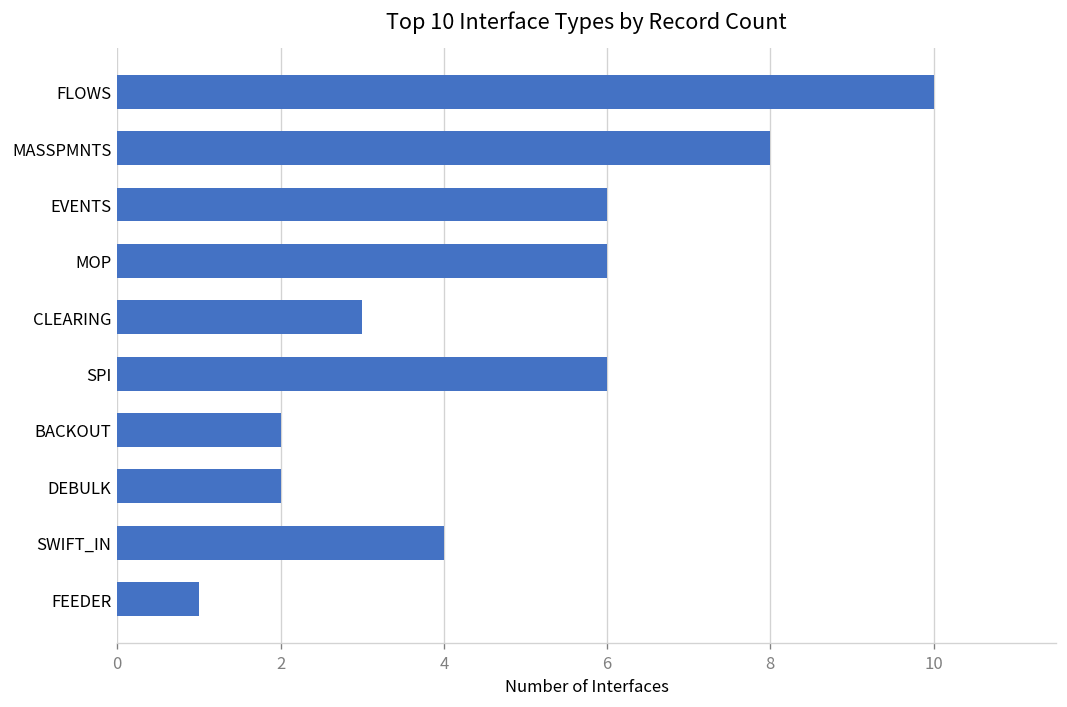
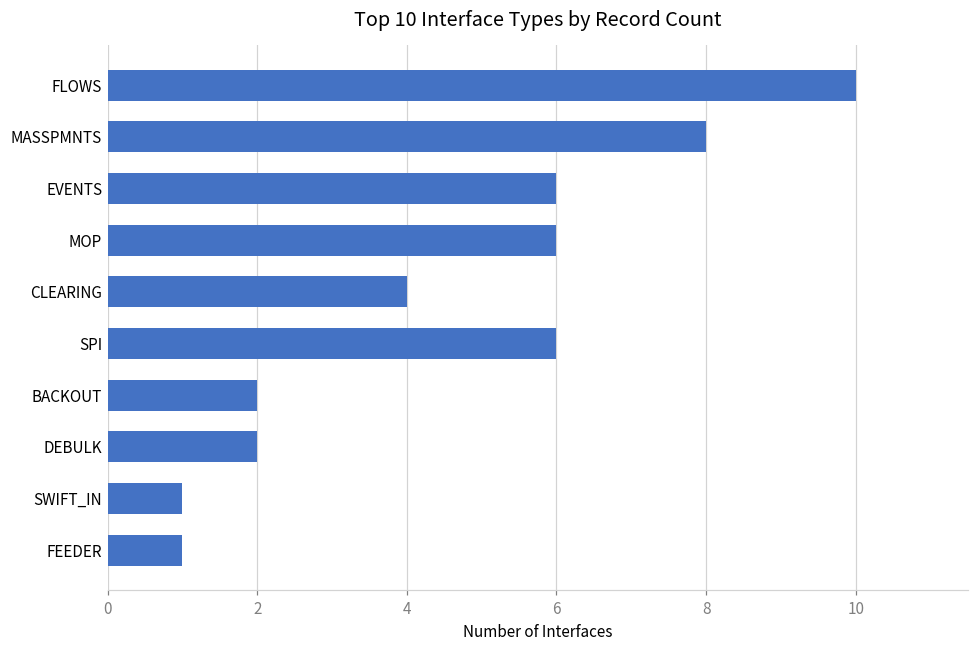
  {
    "FLOWS": 10,
    "MASSPMNTS": 8,
    "EVENTS": 6,
    "MOP": 6,
-   "CLEARING": 3,
+   "CLEARING": 4,
    "SPI": 6,
    "BACKOUT": 2,
    "DEBULK": 2,
-   "SWIFT_IN": 4,
+   "SWIFT_IN": 1,
    "FEEDER": 1
  }
